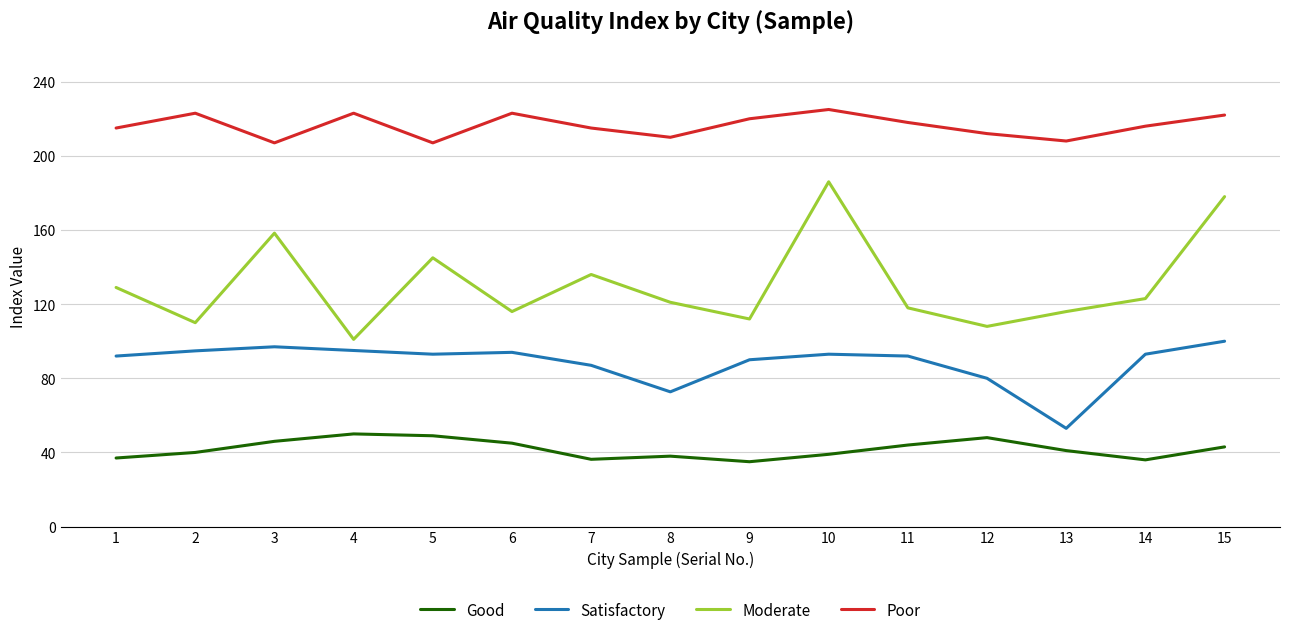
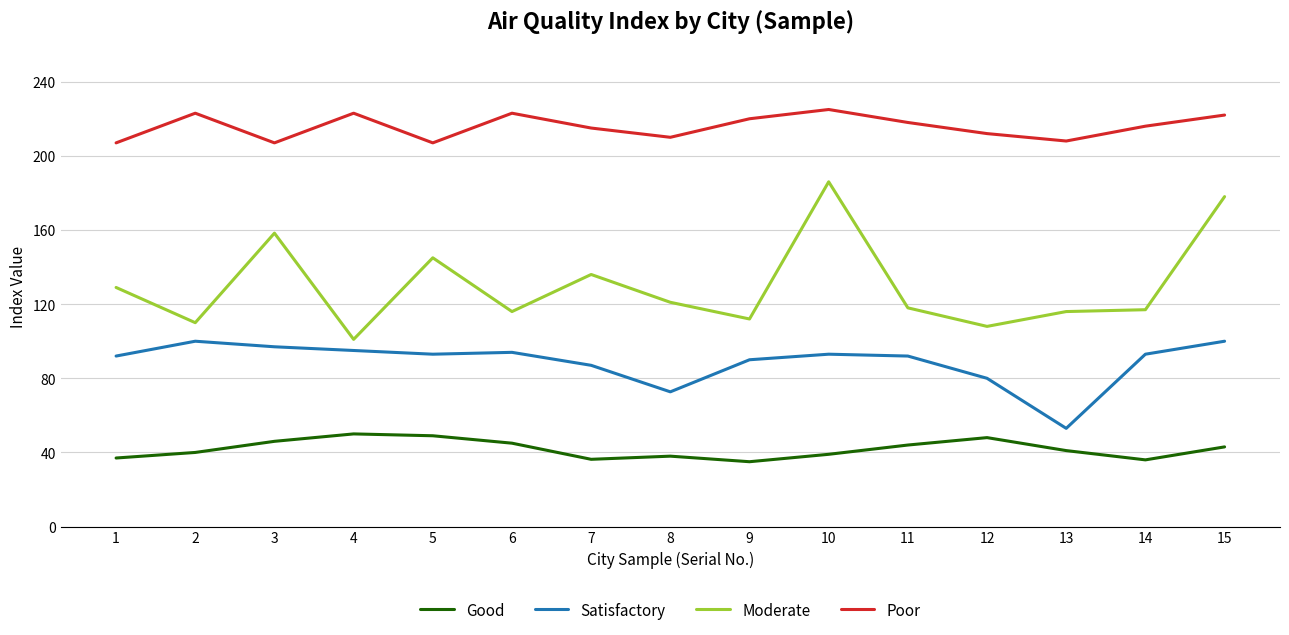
  {
    "Good": {
      "1": 37,
      "2": 40,
      "3": 46,
      "4": 50,
      "5": 49,
      "6": 45,
      "7": 36,
      "8": 38,
      "9": 35,
      "10": 39,
      "11": 44,
      "12": 48,
      "13": 41,
      "14": 36,
      "15": 43
    },
    "Satisfactory": {
      "1": 92,
-     "2": 95,
+     "2": 100,
      "3": 97,
      "4": 95,
      "5": 93,
      "6": 94,
      "7": 87,
      "8": 73,
      "9": 90,
      "10": 93,
      "11": 92,
      "12": 80,
      "13": 53,
      "14": 93,
      "15": 100
    },
    "Moderate": {
      "1": 129,
      "2": 110,
      "3": 158,
      "4": 101,
      "5": 145,
      "6": 116,
      "7": 136,
      "8": 121,
      "9": 112,
      "10": 186,
      "11": 118,
      "12": 108,
      "13": 116,
-     "14": 123,
+     "14": 117,
      "15": 178
    },
    "Poor": {
-     "1": 215,
+     "1": 207,
      "2": 223,
      "3": 207,
      "4": 223,
      "5": 207,
      "6": 223,
      "7": 215,
      "8": 210,
      "9": 220,
      "10": 225,
      "11": 218,
      "12": 212,
      "13": 208,
      "14": 216,
      "15": 222
    }
  }
